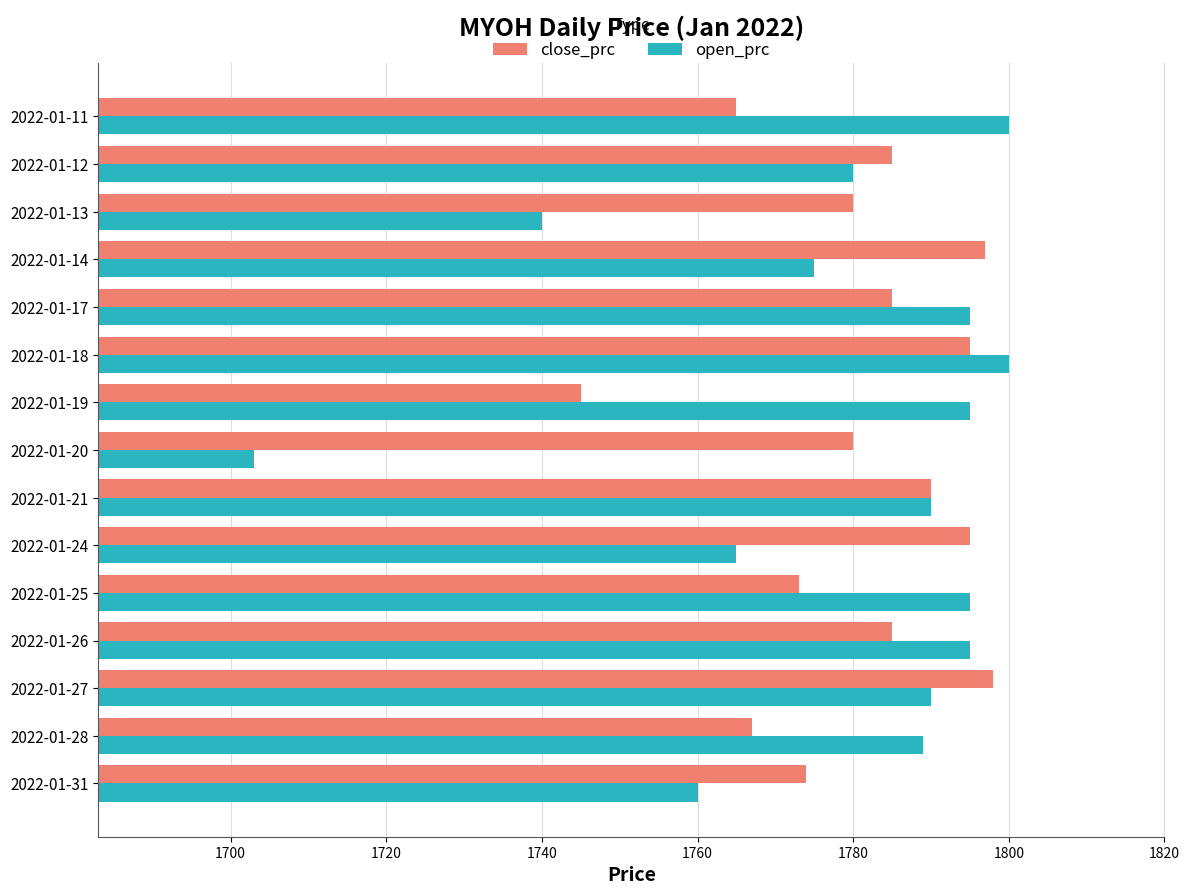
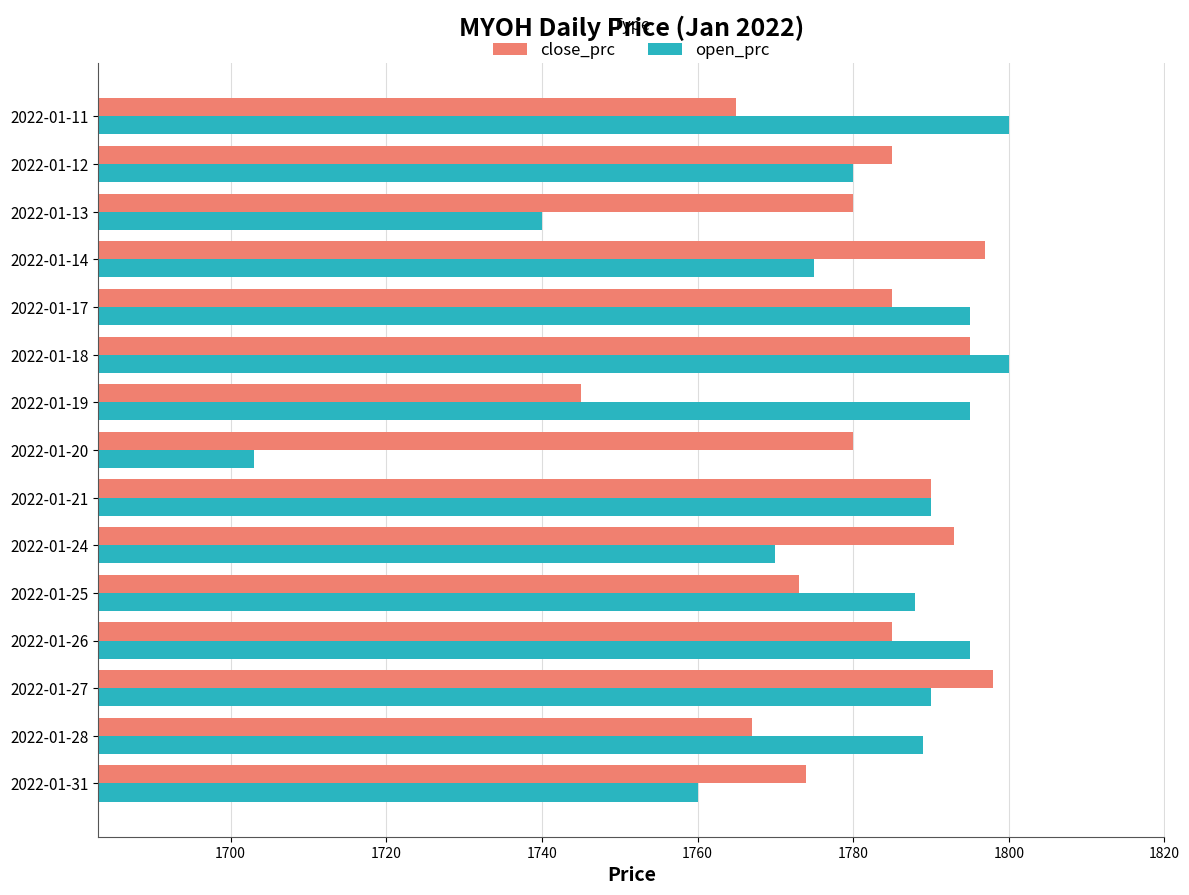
  {
    "close_prc": {
      "2022-01-11": 1765,
      "2022-01-12": 1785,
      "2022-01-13": 1780,
      "2022-01-14": 1797,
      "2022-01-17": 1785,
      "2022-01-18": 1795,
      "2022-01-19": 1745,
      "2022-01-20": 1780,
      "2022-01-21": 1790,
-     "2022-01-24": 1795,
+     "2022-01-24": 1793,
      "2022-01-25": 1773,
      "2022-01-26": 1785,
      "2022-01-27": 1798,
      "2022-01-28": 1767,
      "2022-01-31": 1774
    },
    "open_prc": {
      "2022-01-11": 1800,
      "2022-01-12": 1780,
      "2022-01-13": 1740,
      "2022-01-14": 1775,
      "2022-01-17": 1795,
      "2022-01-18": 1800,
      "2022-01-19": 1795,
      "2022-01-20": 1703,
      "2022-01-21": 1790,
-     "2022-01-24": 1765,
-     "2022-01-25": 1795,
+     "2022-01-24": 1770,
+     "2022-01-25": 1788,
      "2022-01-26": 1795,
      "2022-01-27": 1790,
      "2022-01-28": 1789,
      "2022-01-31": 1760
    }
  }
